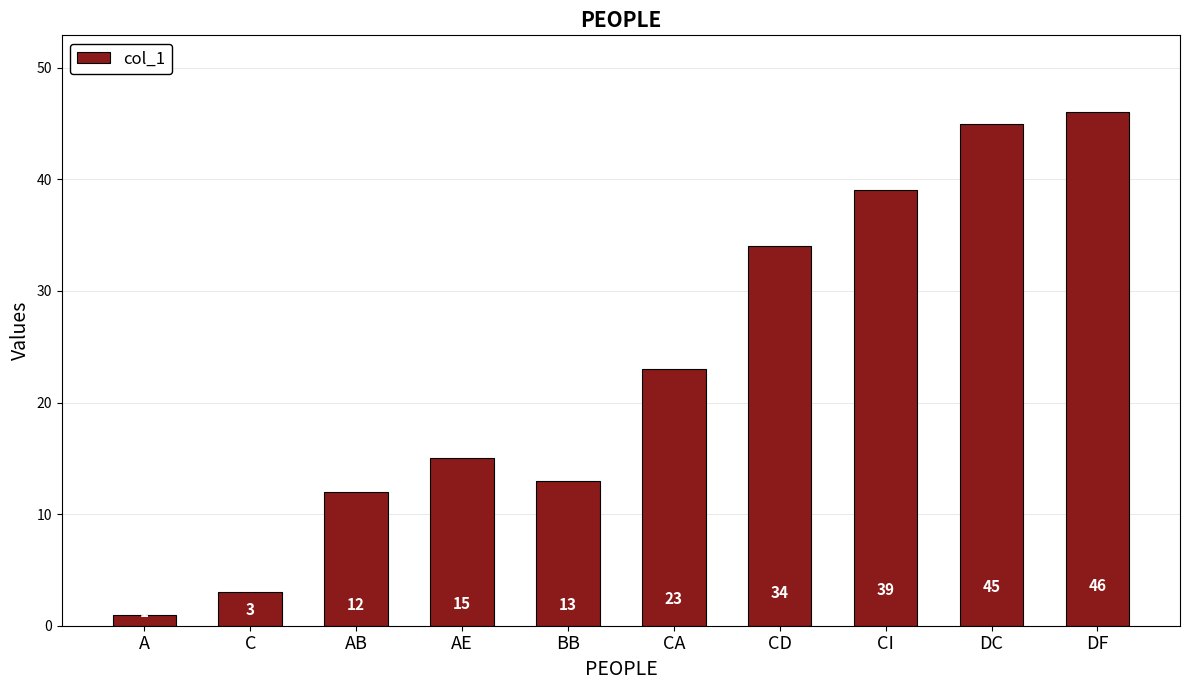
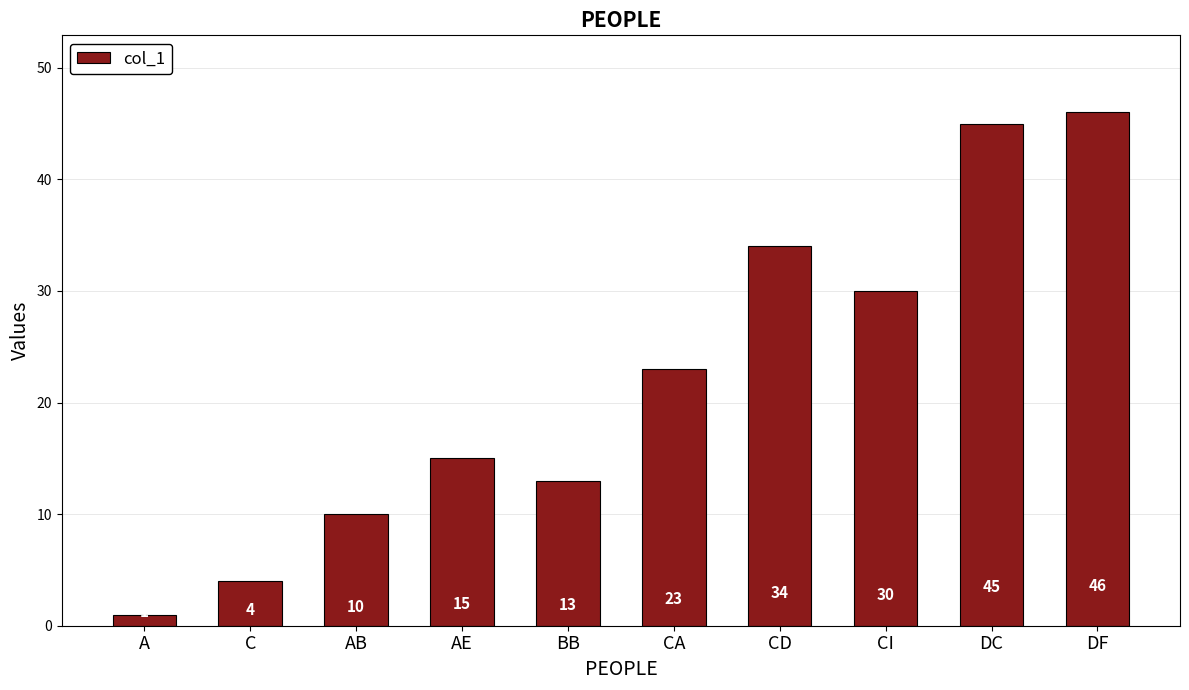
  {
-   "C": 3,
-   "AB": 12,
+   "C": 4,
+   "AB": 10,
    "AE": 15,
    "BB": 13,
    "CA": 23,
    "CD": 34,
-   "CI": 39,
+   "CI": 30,
    "DC": 45,
    "DF": 46
  }
